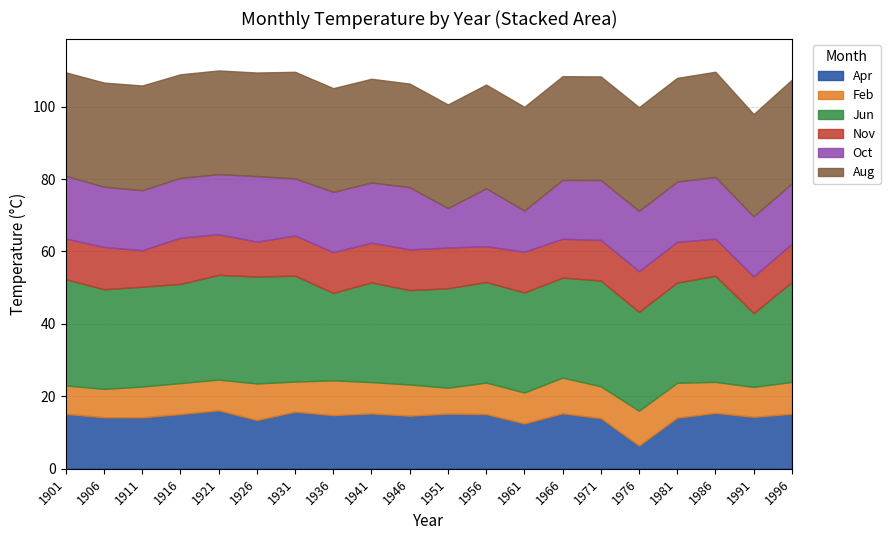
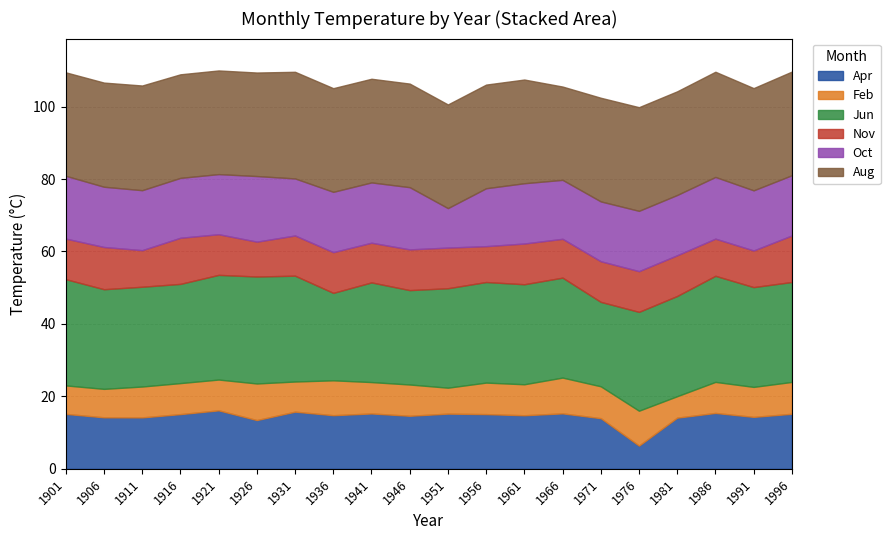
  {
    "Apr": {
      "1901": 15,
      "1906": 14,
      "1911": 14,
      "1916": 15,
      "1921": 16,
      "1926": 13,
      "1931": 16,
      "1936": 15,
      "1941": 15,
      "1946": 15,
      "1951": 15,
      "1956": 15,
-     "1961": 13,
+     "1961": 15,
      "1966": 15,
      "1971": 14,
      "1976": 6,
      "1981": 14,
      "1986": 15,
      "1991": 14,
      "1996": 15
    },
    "Feb": {
      "1901": 8,
      "1906": 8,
      "1911": 9,
      "1916": 9,
      "1921": 8,
      "1926": 10,
      "1931": 8,
      "1936": 10,
      "1941": 9,
      "1946": 9,
      "1951": 7,
      "1956": 9,
      "1961": 9,
      "1966": 10,
      "1971": 9,
      "1976": 10,
-     "1981": 10,
+     "1981": 6,
      "1986": 9,
      "1991": 8,
      "1996": 9
    },
    "Jun": {
      "1901": 29,
      "1906": 28,
      "1911": 28,
      "1916": 27,
      "1921": 29,
      "1926": 30,
      "1931": 29,
      "1936": 24,
      "1941": 28,
      "1946": 26,
      "1951": 27,
      "1956": 28,
      "1961": 28,
      "1966": 28,
-     "1971": 29,
+     "1971": 23,
      "1976": 27,
      "1981": 28,
      "1986": 29,
-     "1991": 20,
+     "1991": 28,
      "1996": 28
    },
    "Nov": {
      "1901": 11,
      "1906": 12,
      "1911": 10,
      "1916": 13,
      "1921": 11,
      "1926": 10,
      "1931": 11,
      "1936": 11,
      "1941": 11,
      "1946": 11,
      "1951": 11,
      "1956": 10,
      "1961": 11,
      "1966": 11,
      "1971": 11,
      "1976": 11,
      "1981": 11,
      "1986": 10,
      "1991": 10,
-     "1996": 11
+     "1996": 13
    },
    "Oct": {
      "1901": 17,
      "1906": 17,
      "1911": 17,
      "1916": 17,
      "1921": 17,
      "1926": 18,
      "1931": 16,
      "1936": 17,
      "1941": 17,
      "1946": 17,
      "1951": 11,
      "1956": 16,
-     "1961": 11,
+     "1961": 17,
      "1966": 16,
      "1971": 17,
      "1976": 17,
      "1981": 17,
      "1986": 17,
      "1991": 17,
      "1996": 17
    },
    "Aug": {
      "1901": 29,
      "1906": 29,
      "1911": 29,
      "1916": 29,
      "1921": 29,
      "1926": 29,
      "1931": 29,
      "1936": 29,
      "1941": 29,
      "1946": 29,
      "1951": 29,
      "1956": 29,
      "1961": 29,
-     "1966": 29,
+     "1966": 26,
      "1971": 29,
      "1976": 29,
      "1981": 29,
      "1986": 29,
      "1991": 28,
      "1996": 29
    }
  }
